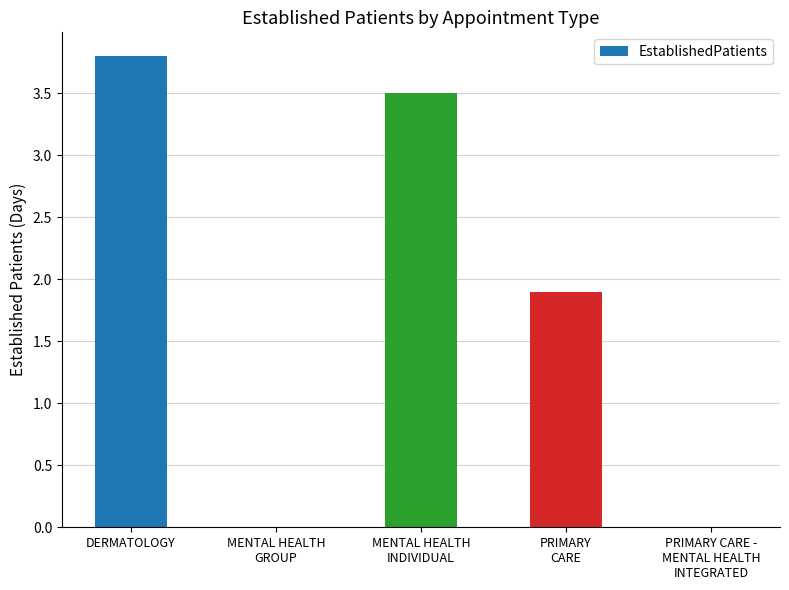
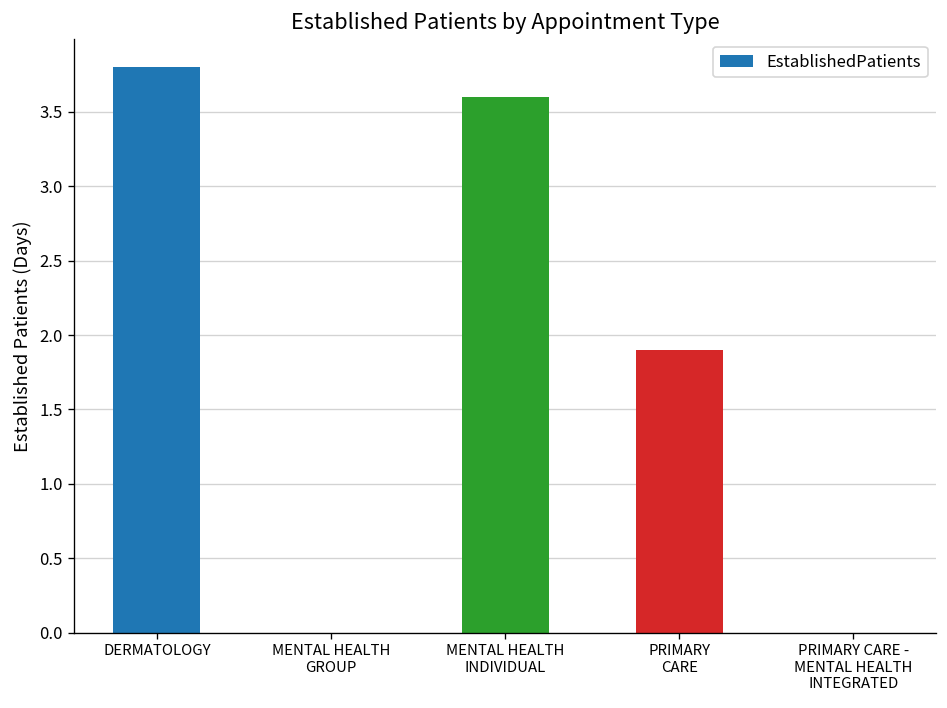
  {
    "DERMATOLOGY": 3.8,
    "MENTAL HEALTH GROUP": 0.0,
-   "MENTAL HEALTH INDIVIDUAL": 3.5,
+   "MENTAL HEALTH INDIVIDUAL": 3.6,
    "PRIMARY CARE": 1.9,
    "PRIMARY CARE - MENTAL HEALTH INTEGRATED": 0.0
  }
